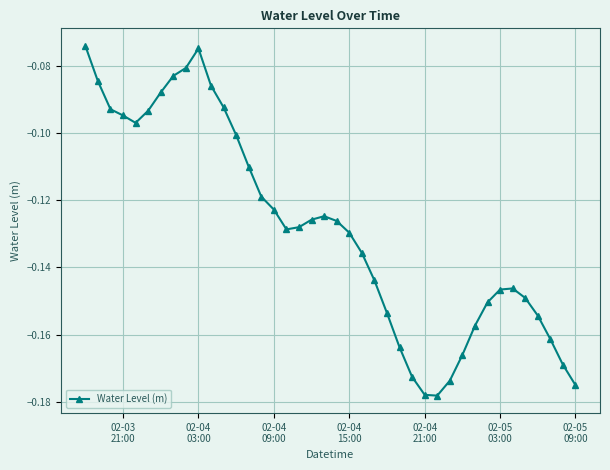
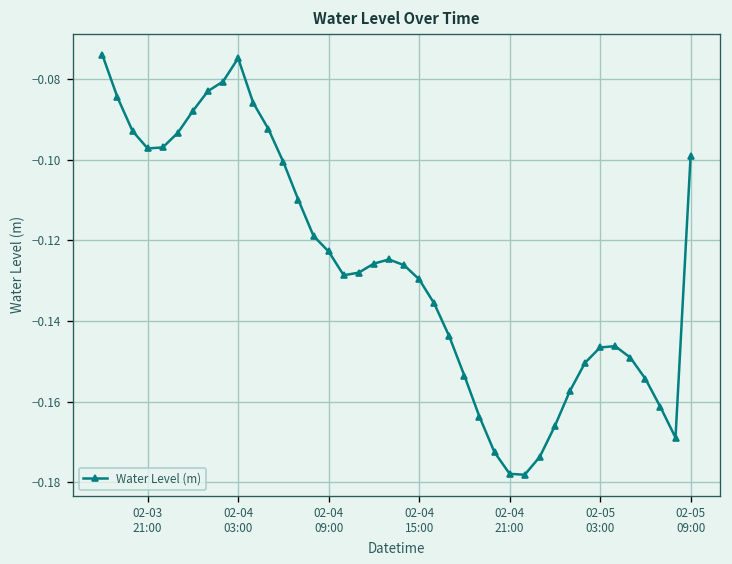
  {
-   "02-03 21:00": -0.095,
+   "02-03 21:00": -0.097,
    "02-04 03:00": -0.075,
    "02-04 09:00": -0.123,
    "02-04 15:00": -0.130,
    "02-04 21:00": -0.178,
    "02-05 03:00": -0.147,
-   "02-05 09:00": -0.175
+   "02-05 09:00": -0.099
  }
